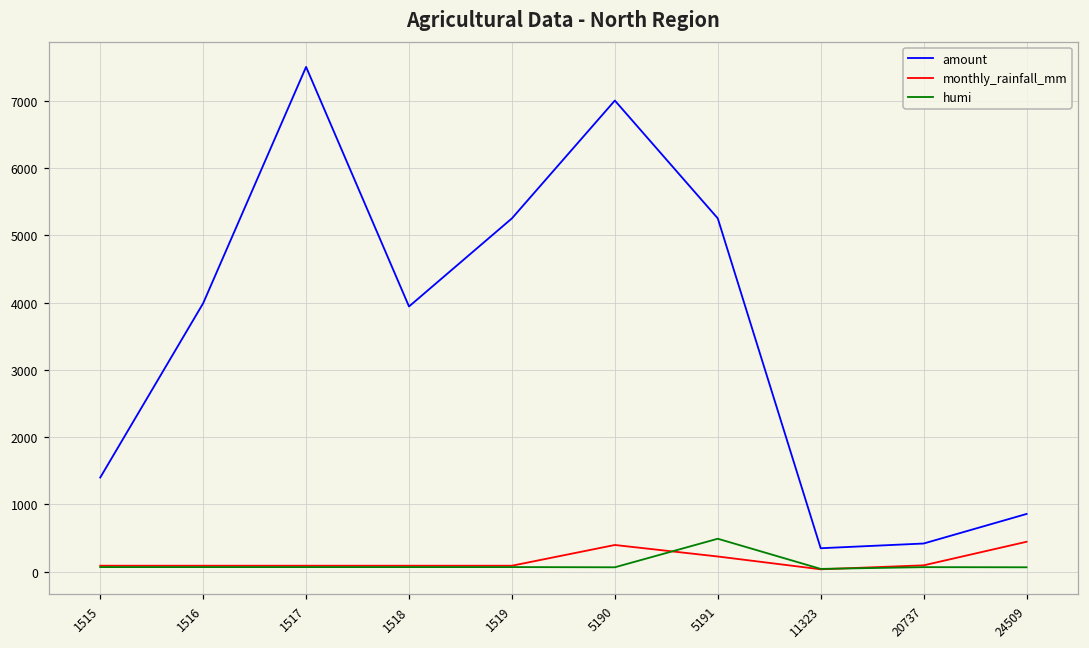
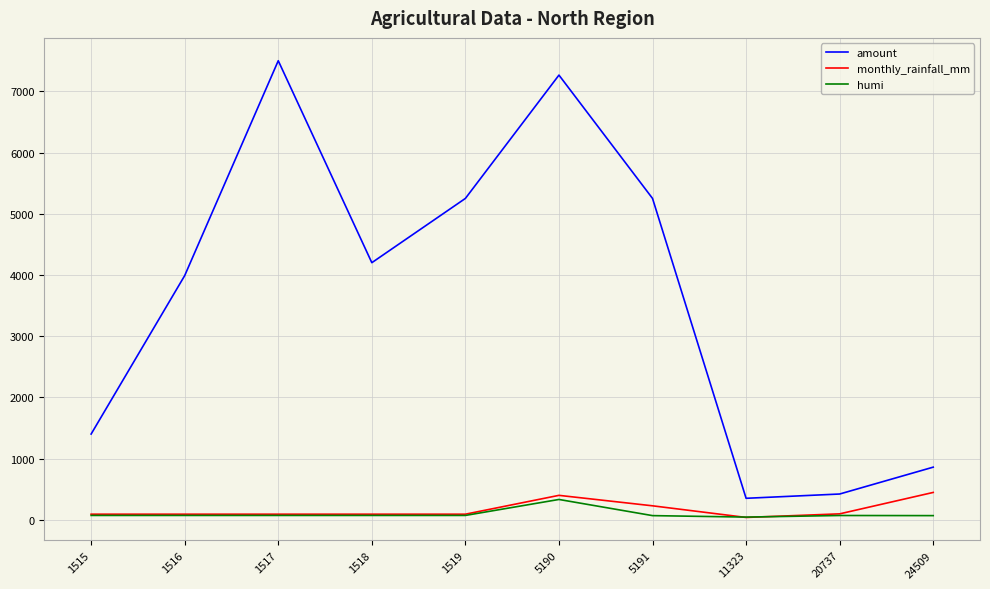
  {
    "amount": {
      "1515": 1400,
      "1516": 4000,
      "1517": 7500,
-     "1518": 3900,
+     "1518": 4200,
      "1519": 5300,
-     "5190": 7000,
+     "5190": 7300,
      "5191": 5300,
      "11323": 400,
      "20737": 400,
      "24509": 900
    },
    "monthly_rainfall_mm": {
      "5190": 400,
      "5191": 200,
      "24509": 400
    },
    "humi": {
-     "5190": 100,
-     "5191": 500,
+     "5190": 300,
+     "5191": 100,
      "24509": 100
    }
  }
